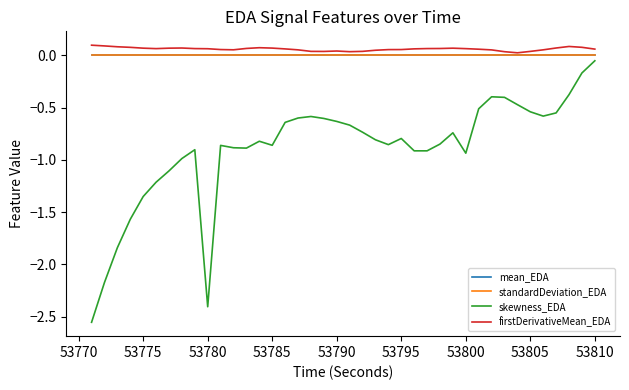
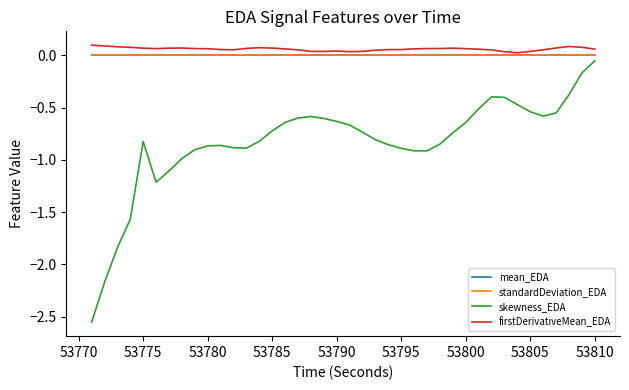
  {
    "standardDeviation_EDA": {
      "53775": 0.00,
      "53780": 0.00,
      "53785": 0.00,
      "53790": 0.00,
      "53795": 0.00,
      "53800": 0.00,
      "53805": 0.00,
      "53810": 0.00
    },
    "skewness_EDA": {
-     "53775": -1.35,
-     "53780": -2.41,
-     "53785": -0.86,
+     "53775": -0.83,
+     "53780": -0.87,
+     "53785": -0.72,
      "53790": -0.63,
-     "53795": -0.80,
-     "53800": -0.94,
+     "53795": -0.89,
+     "53800": -0.64,
      "53805": -0.54,
      "53810": -0.05
    },
    "firstDerivativeMean_EDA": {
      "53775": 0.07,
      "53780": 0.06,
      "53785": 0.07,
      "53790": 0.04,
      "53795": 0.06,
      "53800": 0.06,
      "53805": 0.04,
      "53810": 0.06
    }
  }
